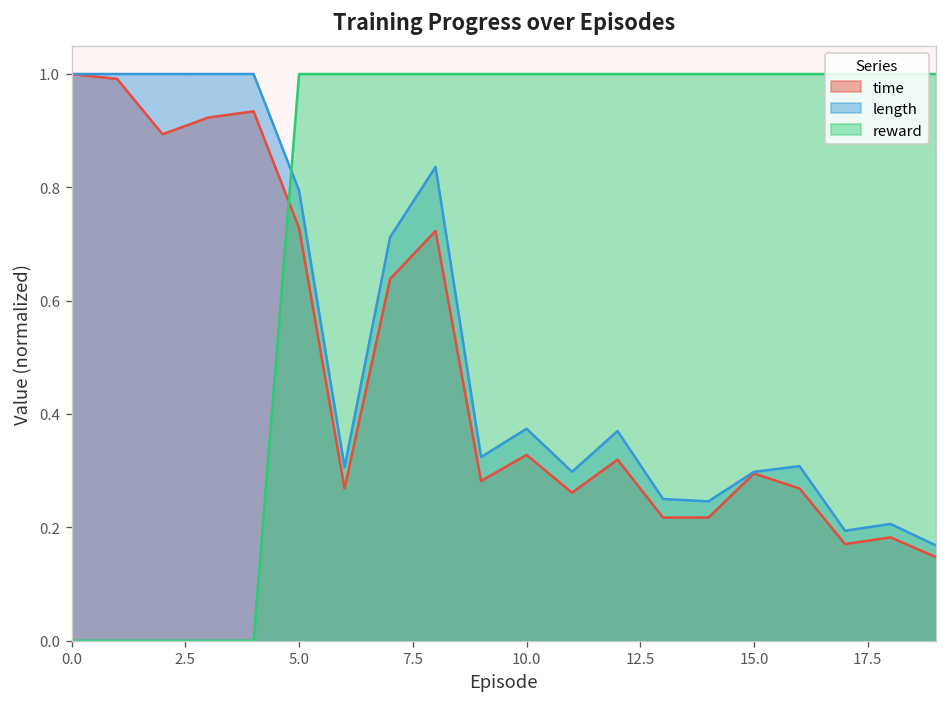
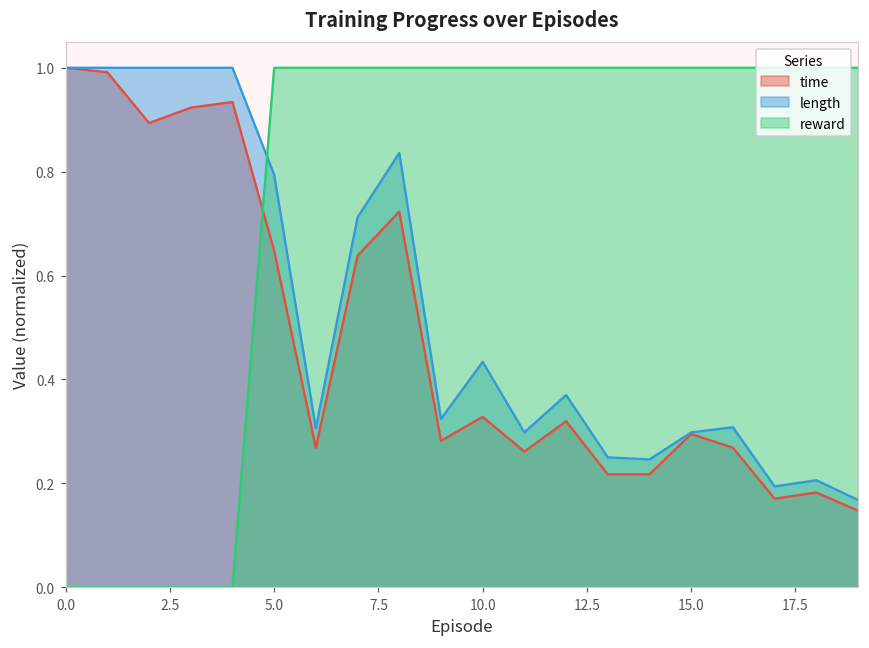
  {
    "time": {
-     "5.0": 0.73,
+     "5.0": 0.65,
      "10.0": 0.33
    },
    "length": {
      "5.0": 0.79,
-     "10.0": 0.37
+     "10.0": 0.43
    },
    "reward": {
      "0.0": 0.00,
      "5.0": 1.00,
      "10.0": 1.00,
      "15.0": 1.00
    }
  }
